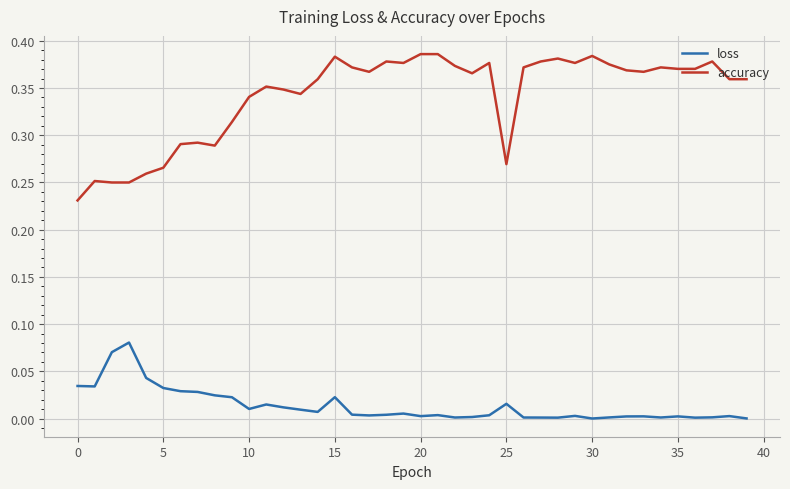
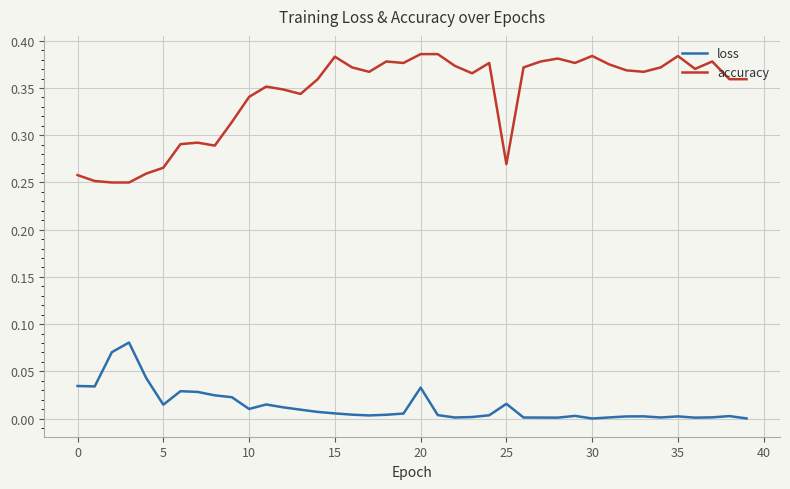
  {
    "loss": {
      "0": 0.03,
-     "5": 0.03,
+     "5": 0.01,
      "10": 0.01,
-     "15": 0.02,
-     "20": 0.00,
+     "15": 0.01,
+     "20": 0.03,
      "25": 0.02,
      "30": 0.00,
      "35": 0.00
    },
    "accuracy": {
-     "0": 0.23,
+     "0": 0.26,
      "5": 0.27,
      "10": 0.34,
      "15": 0.38,
      "20": 0.39,
      "25": 0.27,
      "30": 0.38,
-     "35": 0.37
+     "35": 0.38
    }
  }
